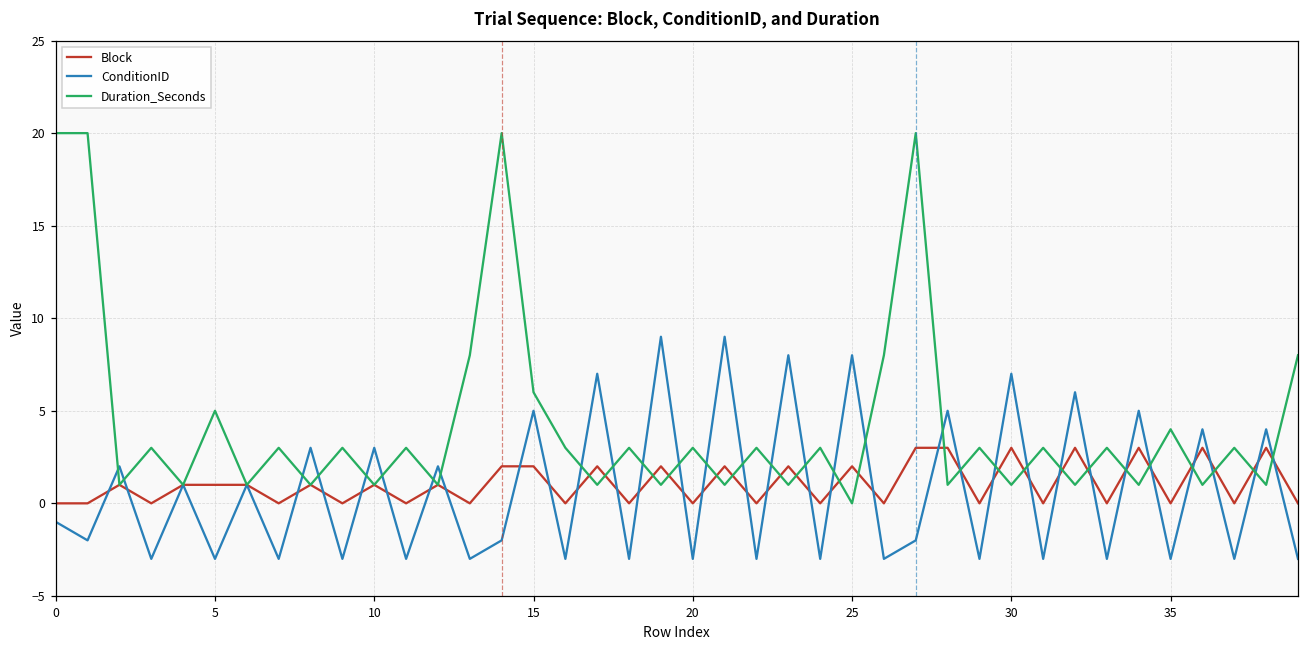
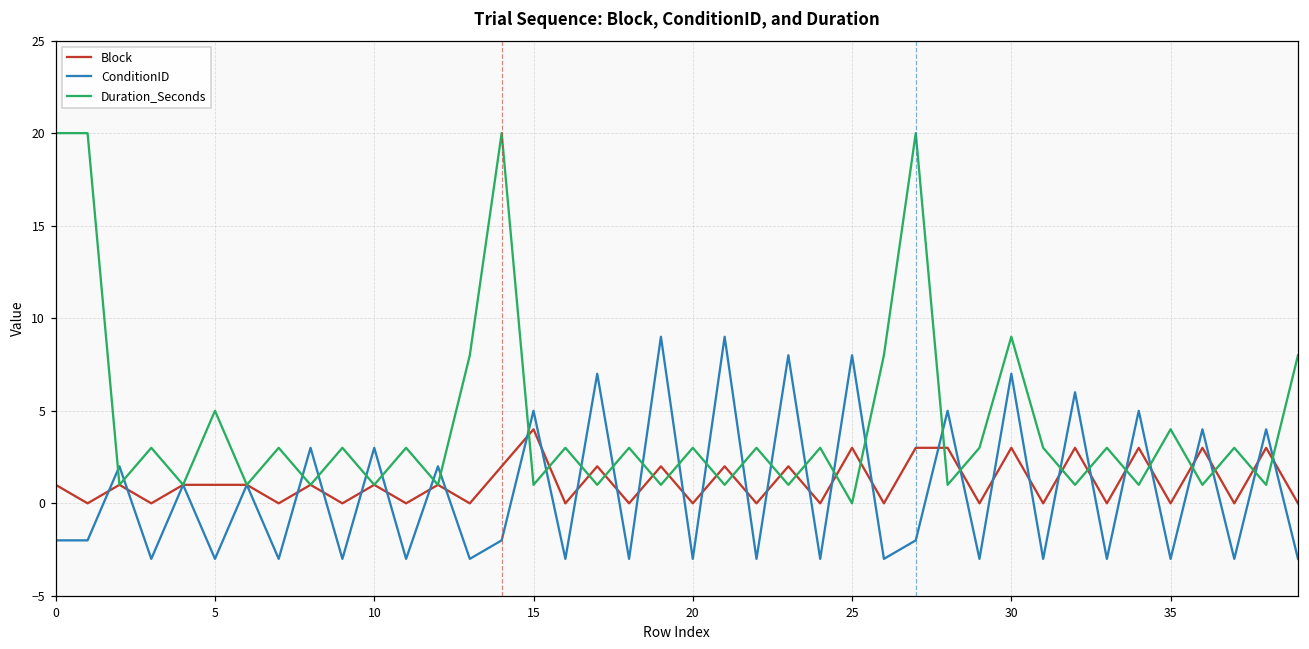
  {
    "Block": {
-     "0": 0,
+     "0": 1,
      "5": 1,
-     "15": 2,
+     "15": 4,
      "20": 0,
-     "25": 2,
+     "25": 3,
      "30": 3,
      "35": 0
    },
    "ConditionID": {
-     "0": -1,
+     "0": -2,
      "5": -3,
      "10": 3,
      "15": 5,
      "20": -3,
      "25": 8,
      "30": 7,
      "35": -3
    },
    "Duration_Seconds": {
      "0": 20,
      "5": 5,
-     "15": 6,
+     "15": 1,
      "20": 3,
      "25": 0,
-     "30": 1,
+     "30": 9,
      "35": 4
    }
  }
